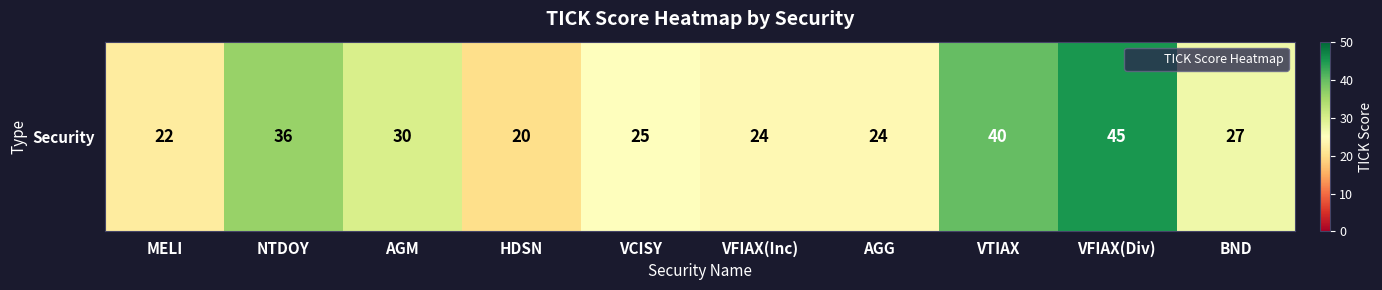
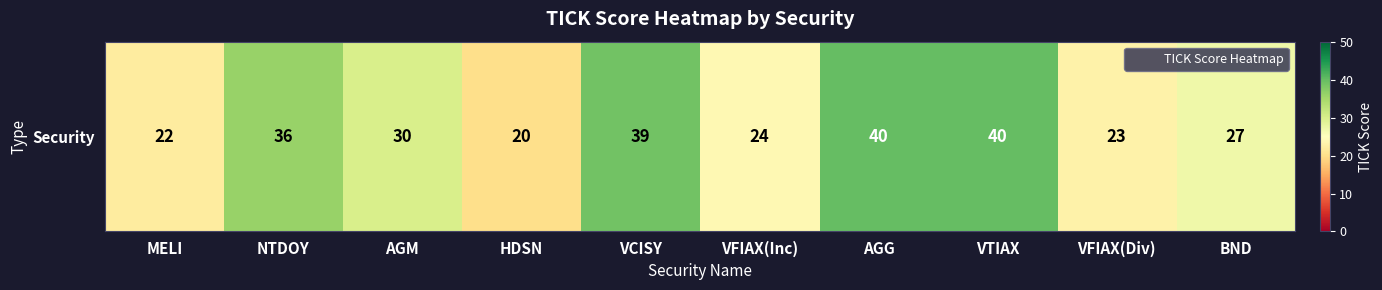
  {
    "Security": {
      "MELI": 22,
      "NTDOY": 36,
      "AGM": 30,
      "HDSN": 20,
-     "VCISY": 25,
+     "VCISY": 39,
      "VFIAX(Inc)": 24,
-     "AGG": 24,
+     "AGG": 40,
      "VTIAX": 40,
-     "VFIAX(Div)": 45,
+     "VFIAX(Div)": 23,
      "BND": 27
    }
  }
